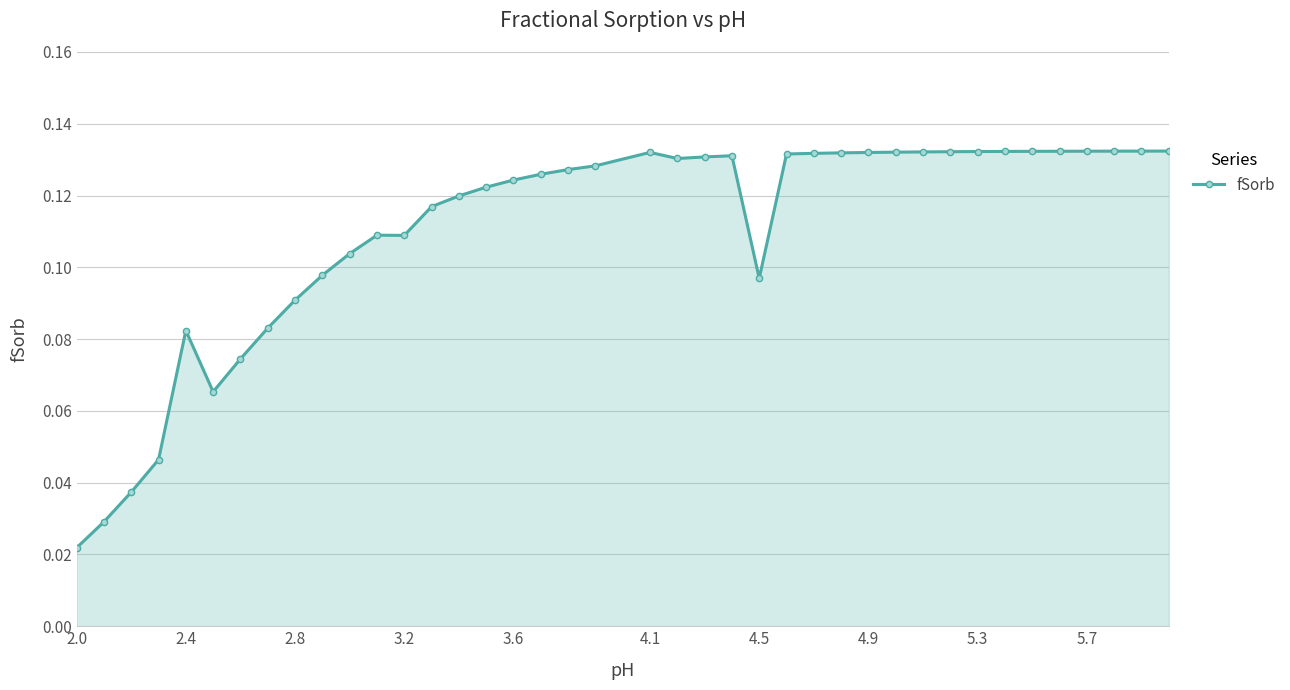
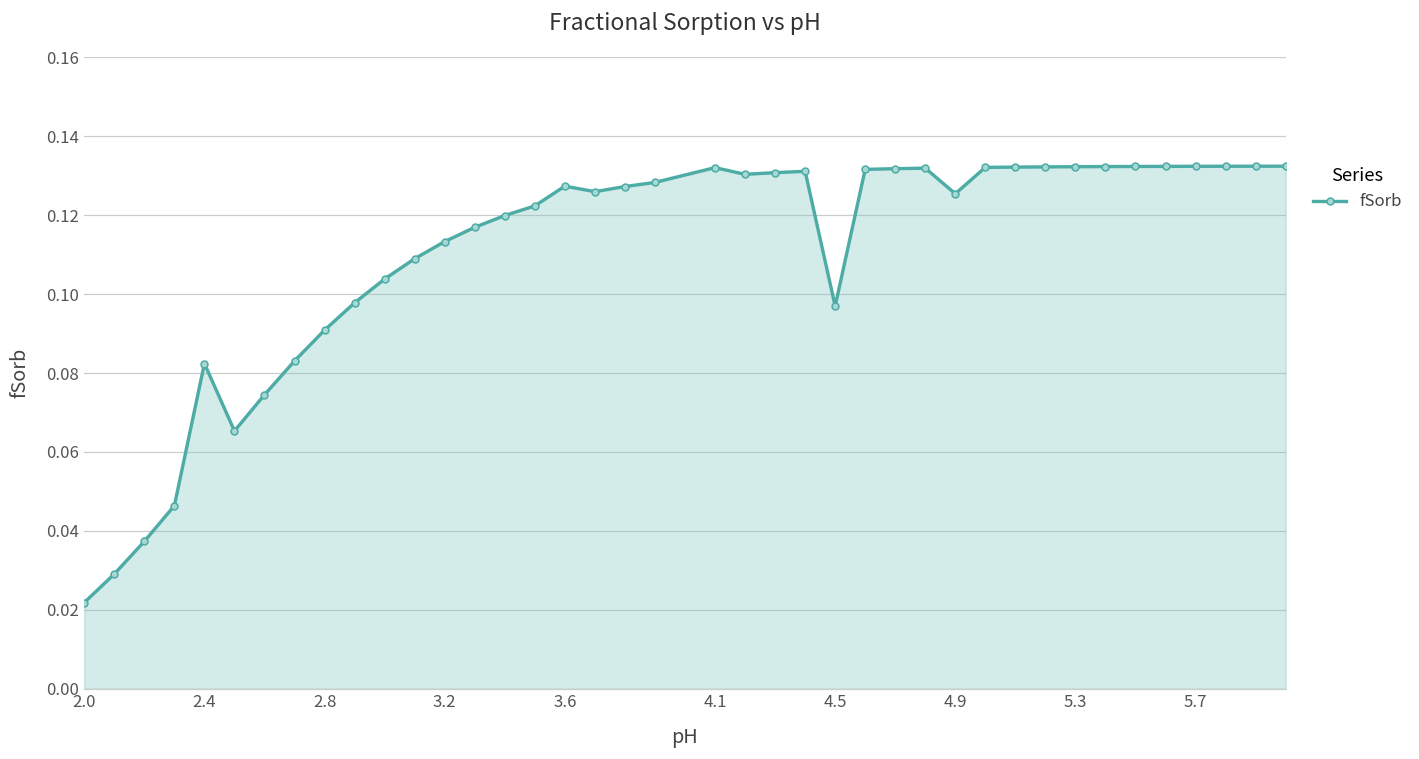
  {
    "2.0": 0.022,
    "2.4": 0.082,
    "2.8": 0.091,
-   "3.2": 0.109,
-   "3.6": 0.124,
+   "3.2": 0.113,
+   "3.6": 0.127,
    "4.1": 0.132,
    "4.5": 0.097,
-   "4.9": 0.132,
+   "4.9": 0.125,
    "5.3": 0.132,
    "5.7": 0.132
  }
